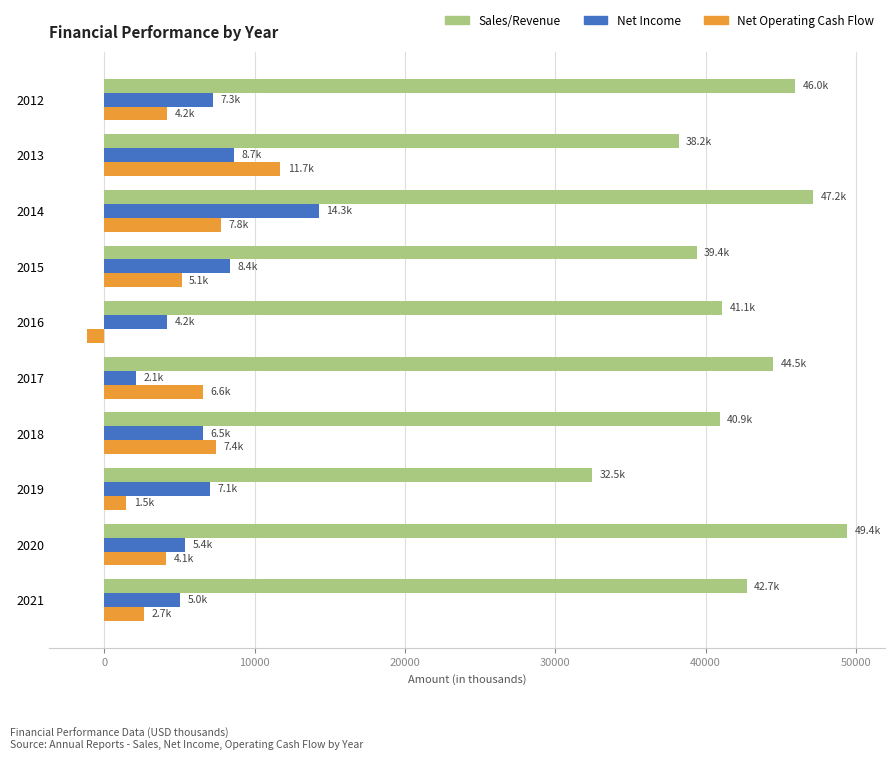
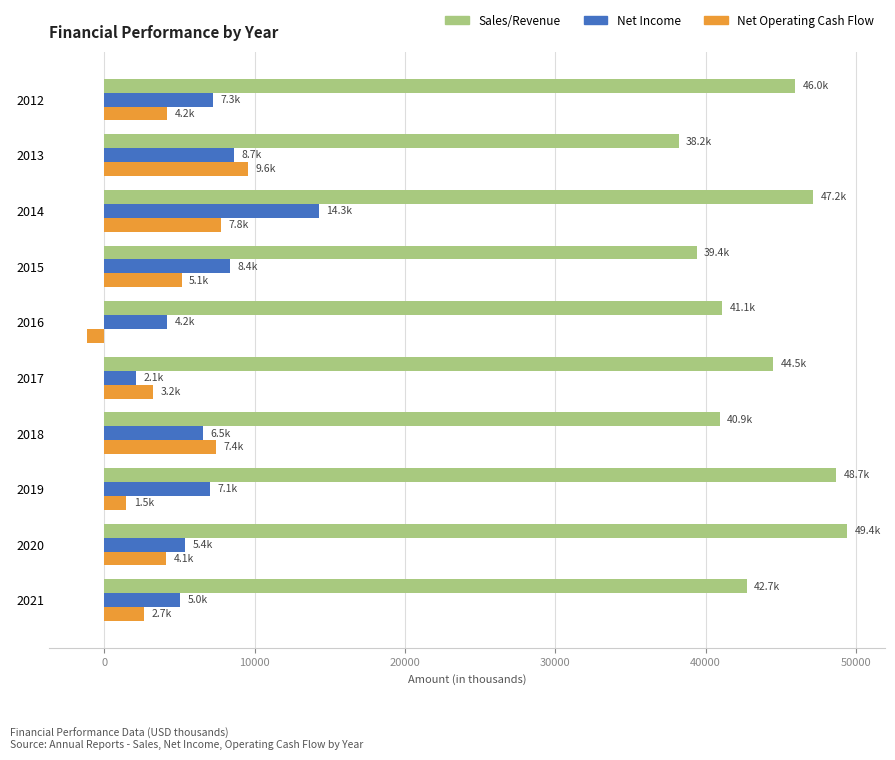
  {
    "Sales/Revenue": {
      "2012": "46.0k",
      "2013": "38.2k",
      "2014": "47.2k",
      "2015": "39.4k",
      "2016": "41.1k",
      "2017": "44.5k",
      "2018": "40.9k",
-     "2019": "32.5k",
+     "2019": "48.7k",
      "2020": "49.4k",
      "2021": "42.7k"
    },
    "Net Income": {
      "2012": "7.3k",
      "2013": "8.7k",
      "2014": "14.3k",
      "2015": "8.4k",
      "2016": "4.2k",
      "2017": "2.1k",
      "2018": "6.5k",
      "2019": "7.1k",
      "2020": "5.4k",
      "2021": "5.0k"
    },
    "Net Operating Cash Flow": {
      "2012": "4.2k",
-     "2013": "11.7k",
+     "2013": "9.6k",
      "2014": "7.8k",
      "2015": "5.1k",
-     "2017": "6.6k",
+     "2017": "3.2k",
      "2018": "7.4k",
      "2019": "1.5k",
      "2020": "4.1k",
      "2021": "2.7k"
    }
  }
